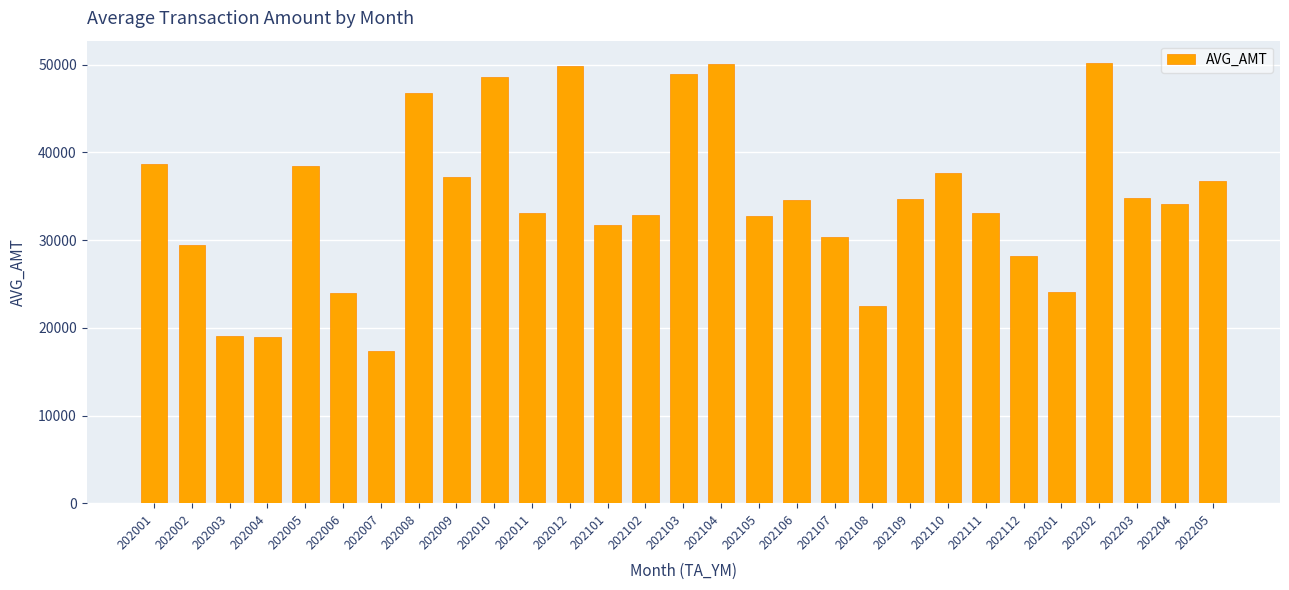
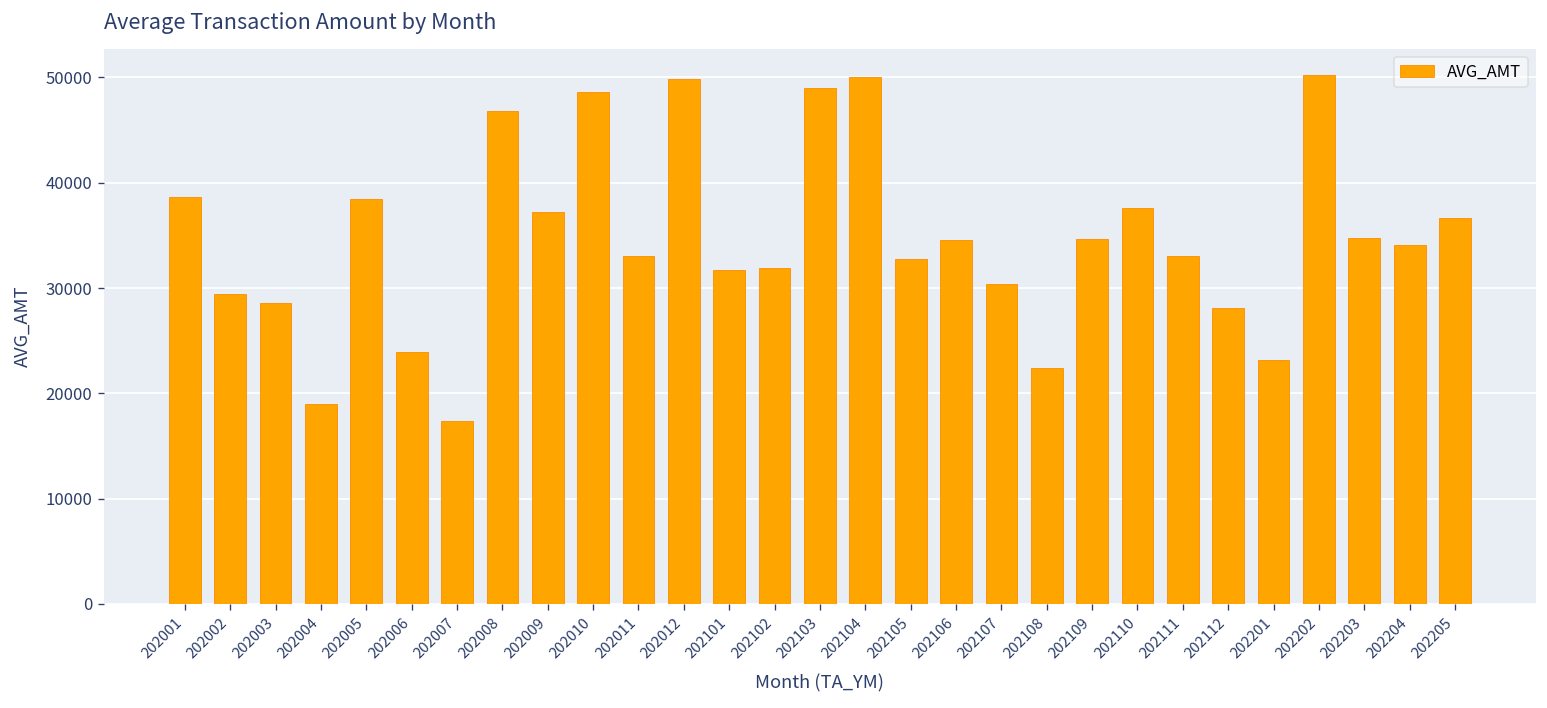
  {
    "202001": 39000,
    "202002": 29000,
-   "202003": 19000,
+   "202003": 29000,
    "202004": 19000,
    "202005": 38000,
    "202006": 24000,
    "202007": 17000,
    "202008": 47000,
    "202009": 37000,
    "202010": 49000,
    "202011": 33000,
    "202012": 50000,
    "202101": 32000,
-   "202102": 33000,
+   "202102": 32000,
    "202103": 49000,
    "202104": 50000,
    "202105": 33000,
    "202106": 35000,
    "202107": 30000,
    "202108": 22000,
    "202109": 35000,
    "202110": 38000,
    "202111": 33000,
    "202112": 28000,
-   "202201": 24000,
+   "202201": 23000,
    "202202": 50000,
    "202203": 35000,
    "202204": 34000,
    "202205": 37000
  }
